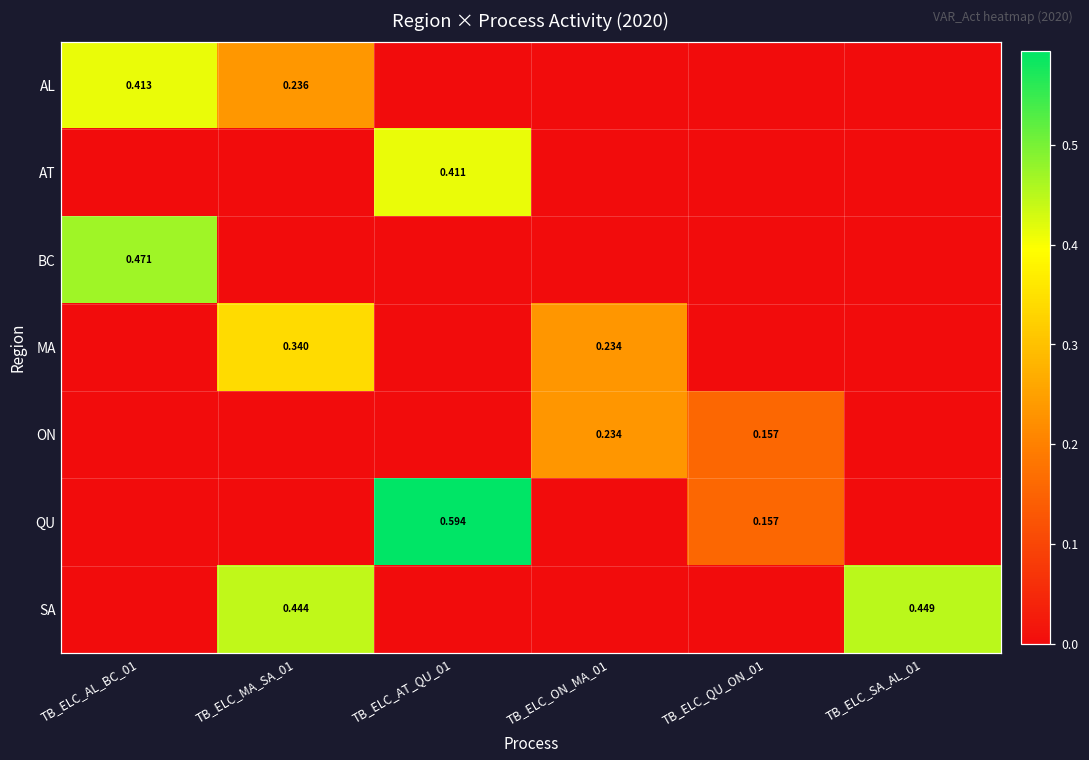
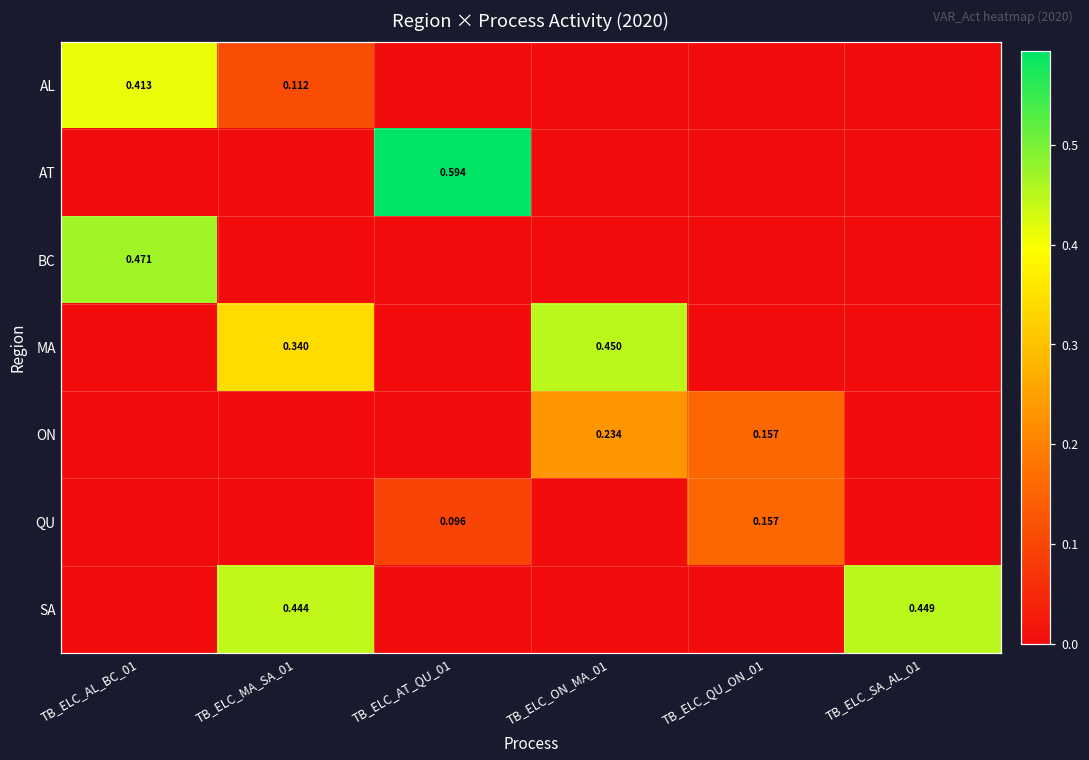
  {
    "AL": {
      "TB_ELC_AL_BC_01": 0.413,
-     "TB_ELC_MA_SA_01": 0.236
+     "TB_ELC_MA_SA_01": 0.112
    },
    "AT": {
-     "TB_ELC_AT_QU_01": 0.411
+     "TB_ELC_AT_QU_01": 0.594
    },
    "BC": {
      "TB_ELC_AL_BC_01": 0.471
    },
    "MA": {
      "TB_ELC_MA_SA_01": 0.340,
-     "TB_ELC_ON_MA_01": 0.234
+     "TB_ELC_ON_MA_01": 0.450
    },
    "ON": {
      "TB_ELC_ON_MA_01": 0.234,
      "TB_ELC_QU_ON_01": 0.157
    },
    "QU": {
-     "TB_ELC_AT_QU_01": 0.594,
+     "TB_ELC_AT_QU_01": 0.096,
      "TB_ELC_QU_ON_01": 0.157
    },
    "SA": {
      "TB_ELC_MA_SA_01": 0.444,
      "TB_ELC_SA_AL_01": 0.449
    }
  }
